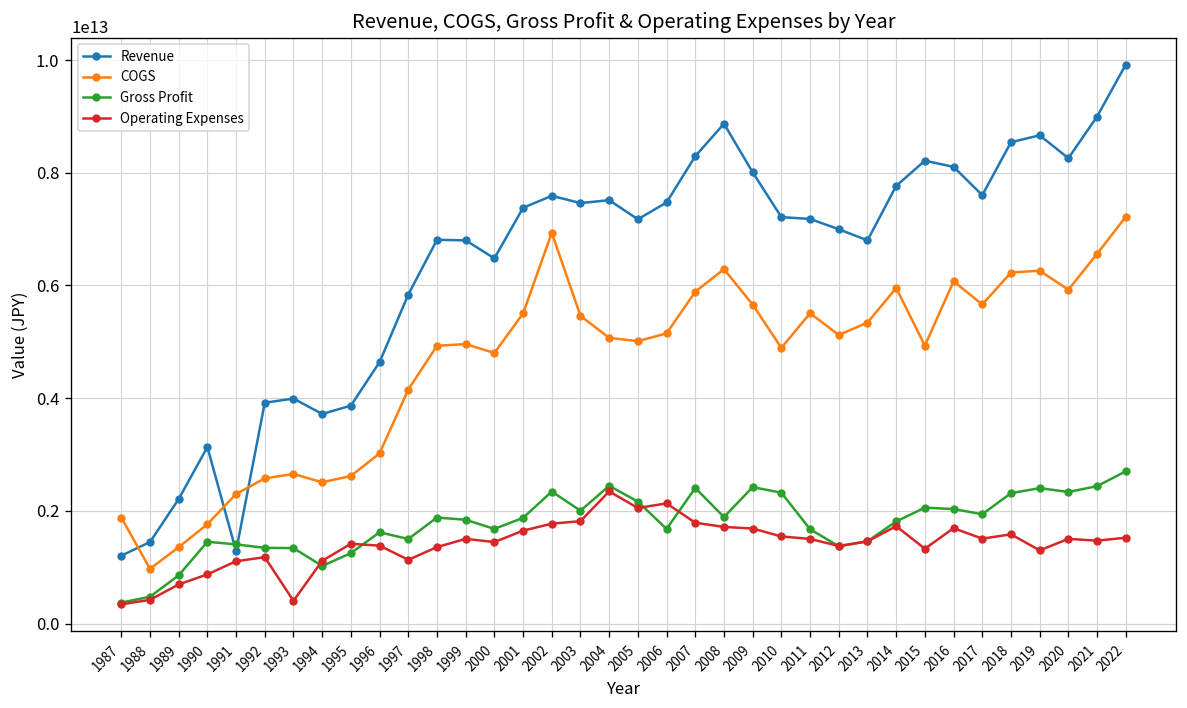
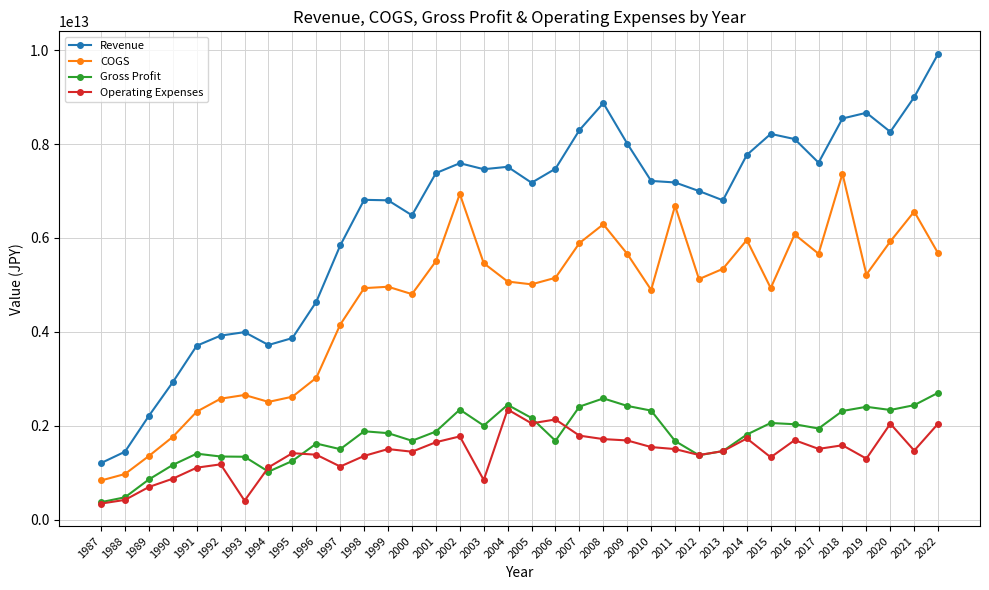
  {
    "Revenue": {
      "1987": 1200000000000,
      "1988": 1400000000000,
      "1989": 2200000000000,
-     "1990": 3100000000000,
-     "1991": 1300000000000,
+     "1990": 2900000000000,
+     "1991": 3700000000000,
      "1992": 3900000000000,
      "1993": 4000000000000,
      "1994": 3700000000000,
      "1995": 3900000000000,
      "1996": 4600000000000,
      "1997": 5800000000000,
      "1998": 6800000000000,
      "1999": 6800000000000,
      "2000": 6500000000000,
      "2001": 7400000000000,
      "2002": 7600000000000,
      "2003": 7500000000000,
      "2004": 7500000000000,
      "2005": 7200000000000,
      "2006": 7500000000000,
      "2007": 8300000000000,
      "2008": 8900000000000,
      "2009": 8000000000000,
      "2010": 7200000000000,
      "2011": 7200000000000,
      "2012": 7000000000000,
      "2013": 6800000000000,
      "2014": 7800000000000,
      "2015": 8200000000000,
      "2016": 8100000000000,
      "2017": 7600000000000,
      "2018": 8500000000000,
      "2019": 8700000000000,
      "2020": 8300000000000,
      "2021": 9000000000000,
      "2022": 9900000000000
    },
    "COGS": {
-     "1987": 1900000000000,
+     "1987": 800000000000,
      "1988": 1000000000000,
      "1989": 1400000000000,
      "1990": 1800000000000,
      "1991": 2300000000000,
      "1992": 2600000000000,
      "1993": 2700000000000,
      "1994": 2500000000000,
      "1995": 2600000000000,
      "1996": 3000000000000,
      "1997": 4200000000000,
      "1998": 4900000000000,
      "1999": 5000000000000,
      "2000": 4800000000000,
      "2001": 5500000000000,
      "2002": 6900000000000,
      "2003": 5500000000000,
      "2004": 5100000000000,
      "2005": 5000000000000,
      "2006": 5200000000000,
      "2007": 5900000000000,
      "2008": 6300000000000,
      "2009": 5700000000000,
      "2010": 4900000000000,
-     "2011": 5500000000000,
+     "2011": 6700000000000,
      "2012": 5100000000000,
      "2013": 5300000000000,
      "2014": 6000000000000,
      "2015": 4900000000000,
      "2016": 6100000000000,
      "2017": 5700000000000,
-     "2018": 6200000000000,
-     "2019": 6300000000000,
+     "2018": 7400000000000,
+     "2019": 5200000000000,
      "2020": 5900000000000,
      "2021": 6600000000000,
-     "2022": 7200000000000
+     "2022": 5700000000000
    },
    "Gross Profit": {
      "1988": 500000000000,
      "1989": 900000000000,
-     "1990": 1500000000000,
+     "1990": 1200000000000,
      "1991": 1400000000000,
      "1992": 1300000000000,
      "1993": 1300000000000,
      "1994": 1000000000000,
      "1995": 1200000000000,
      "1996": 1600000000000,
      "1997": 1500000000000,
      "1998": 1900000000000,
      "1999": 1800000000000,
      "2000": 1700000000000,
      "2001": 1900000000000,
      "2002": 2300000000000,
      "2003": 2000000000000,
      "2004": 2400000000000,
      "2005": 2200000000000,
      "2006": 1700000000000,
      "2007": 2400000000000,
-     "2008": 1900000000000,
+     "2008": 2600000000000,
      "2009": 2400000000000,
      "2010": 2300000000000,
      "2011": 1700000000000,
      "2014": 1800000000000,
      "2015": 2100000000000,
      "2016": 2000000000000,
      "2017": 1900000000000,
      "2018": 2300000000000,
      "2019": 2400000000000,
      "2020": 2300000000000,
      "2021": 2400000000000,
      "2022": 2700000000000
    },
    "Operating Expenses": {
      "1988": 400000000000,
      "1989": 700000000000,
      "1990": 900000000000,
      "1991": 1100000000000,
      "1992": 1200000000000,
      "1993": 400000000000,
      "1994": 1100000000000,
      "1995": 1400000000000,
      "1996": 1400000000000,
      "1997": 1100000000000,
      "1998": 1400000000000,
      "1999": 1500000000000,
      "2000": 1400000000000,
      "2001": 1600000000000,
      "2002": 1800000000000,
-     "2003": 1800000000000,
+     "2003": 800000000000,
      "2004": 2300000000000,
      "2005": 2000000000000,
      "2006": 2100000000000,
      "2007": 1800000000000,
      "2008": 1700000000000,
      "2009": 1700000000000,
      "2010": 1500000000000,
      "2011": 1500000000000,
      "2014": 1700000000000,
      "2015": 1300000000000,
      "2016": 1700000000000,
      "2017": 1500000000000,
      "2018": 1600000000000,
      "2019": 1300000000000,
-     "2020": 1500000000000,
+     "2020": 2000000000000,
      "2021": 1500000000000,
-     "2022": 1500000000000
+     "2022": 2000000000000
    }
  }
